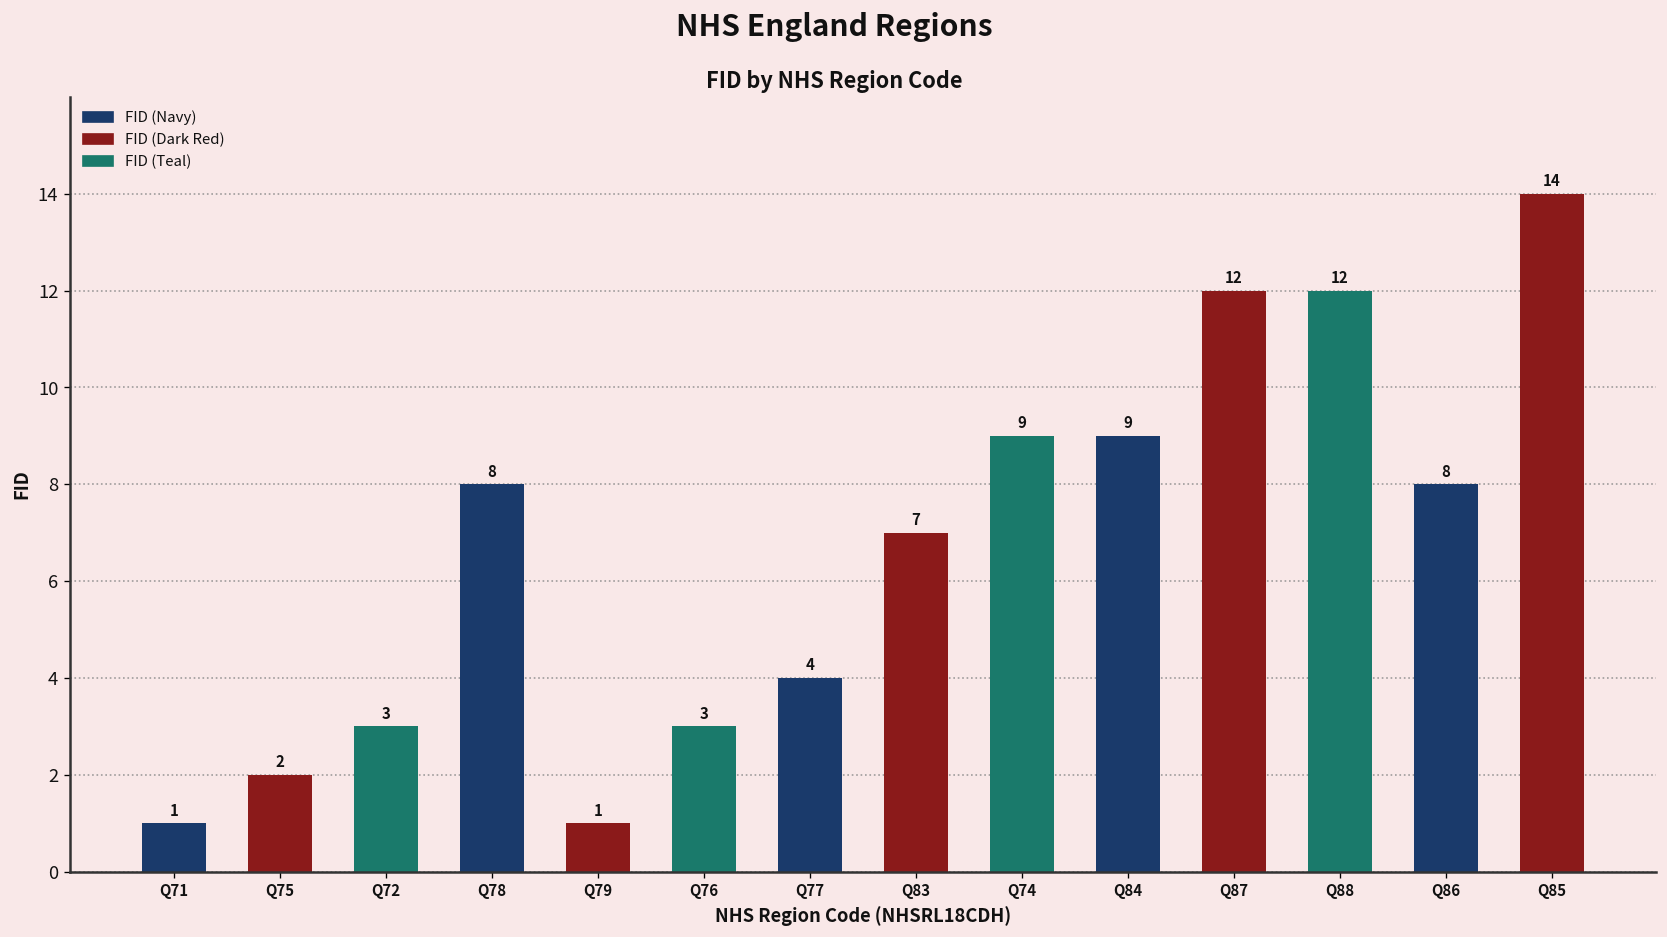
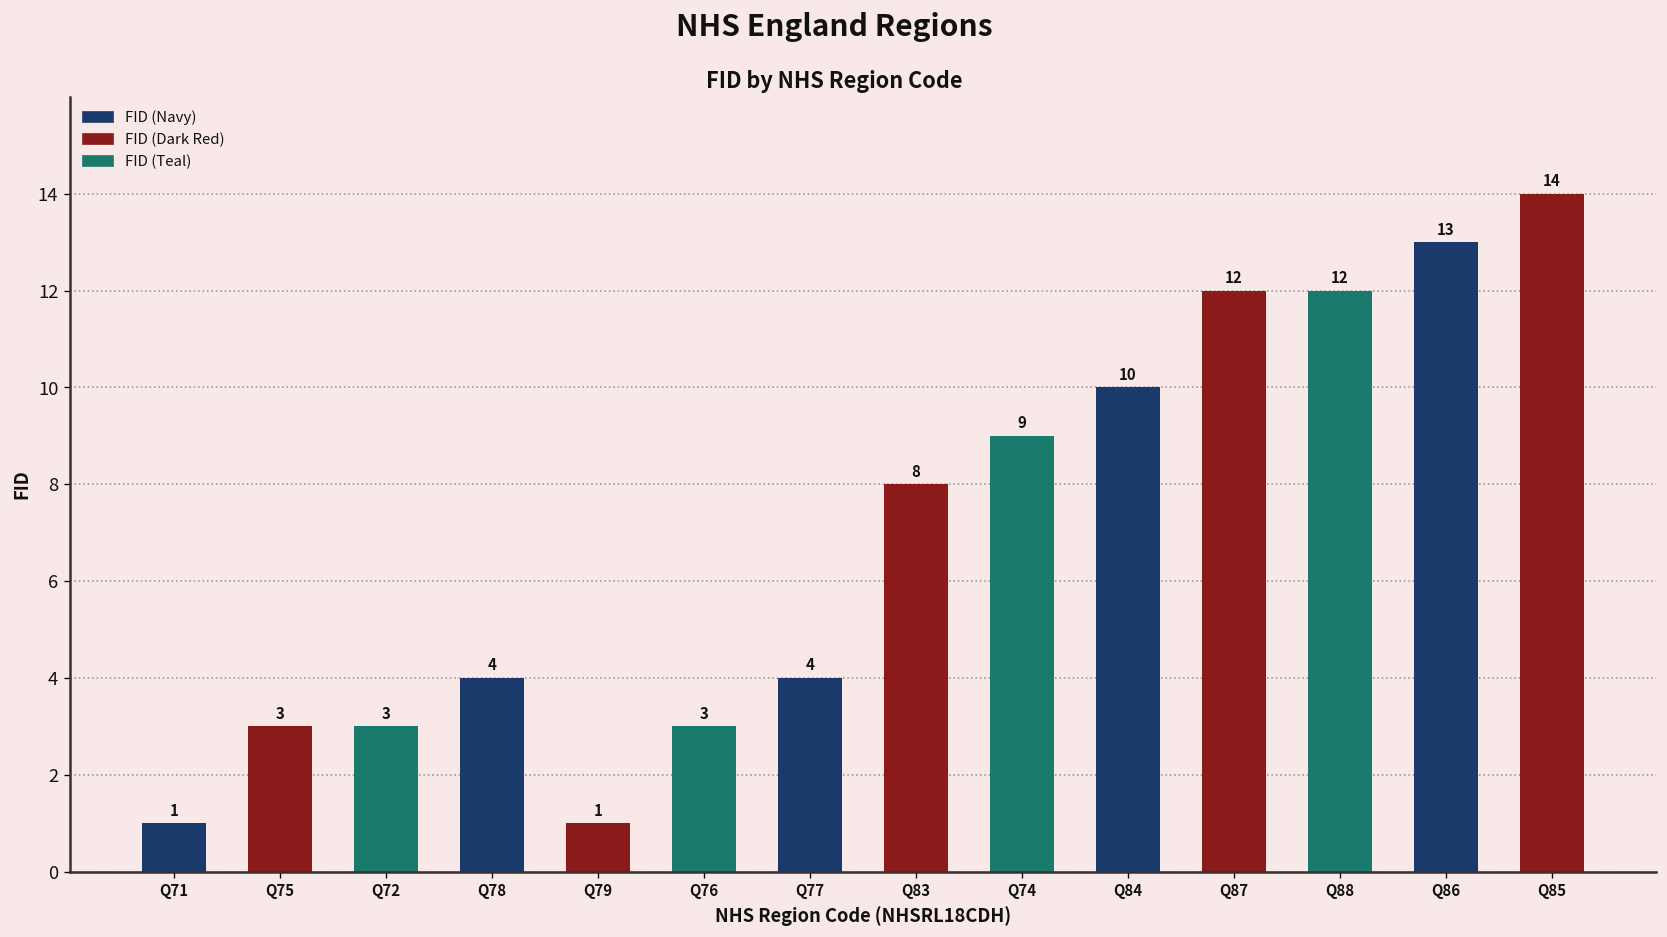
  {
    "Q71": 1,
-   "Q75": 2,
+   "Q75": 3,
    "Q72": 3,
-   "Q78": 8,
+   "Q78": 4,
    "Q79": 1,
    "Q76": 3,
    "Q77": 4,
-   "Q83": 7,
+   "Q83": 8,
    "Q74": 9,
-   "Q84": 9,
+   "Q84": 10,
    "Q87": 12,
    "Q88": 12,
-   "Q86": 8,
+   "Q86": 13,
    "Q85": 14
  }
